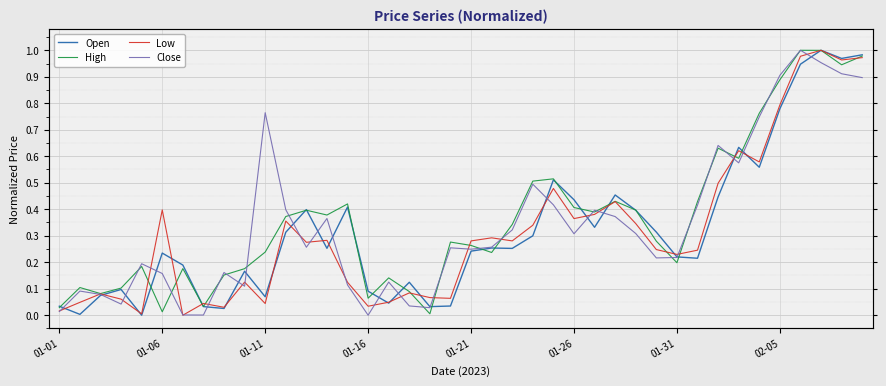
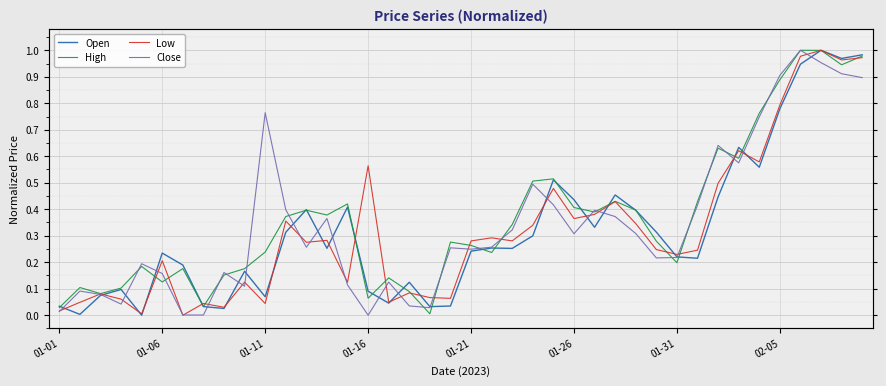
  {
    "Open": {
      "01-06": 0.23,
      "01-11": 0.07,
      "01-16": 0.09,
      "01-26": 0.44,
      "02-05": 0.78
    },
    "High": {
-     "01-06": 0.01,
+     "01-06": 0.13,
      "01-11": 0.24,
      "01-16": 0.06,
      "01-21": 0.26,
      "01-26": 0.41,
      "01-31": 0.20,
      "02-05": 0.89
    },
    "Low": {
-     "01-06": 0.40,
+     "01-06": 0.21,
      "01-11": 0.04,
-     "01-16": 0.03,
+     "01-16": 0.56,
      "01-21": 0.28,
      "01-26": 0.36,
      "01-31": 0.23,
      "02-05": 0.79
    },
    "Close": {
      "01-06": 0.16,
      "01-11": 0.76,
      "01-16": 0.00,
      "01-26": 0.31,
      "02-05": 0.91
    }
  }
